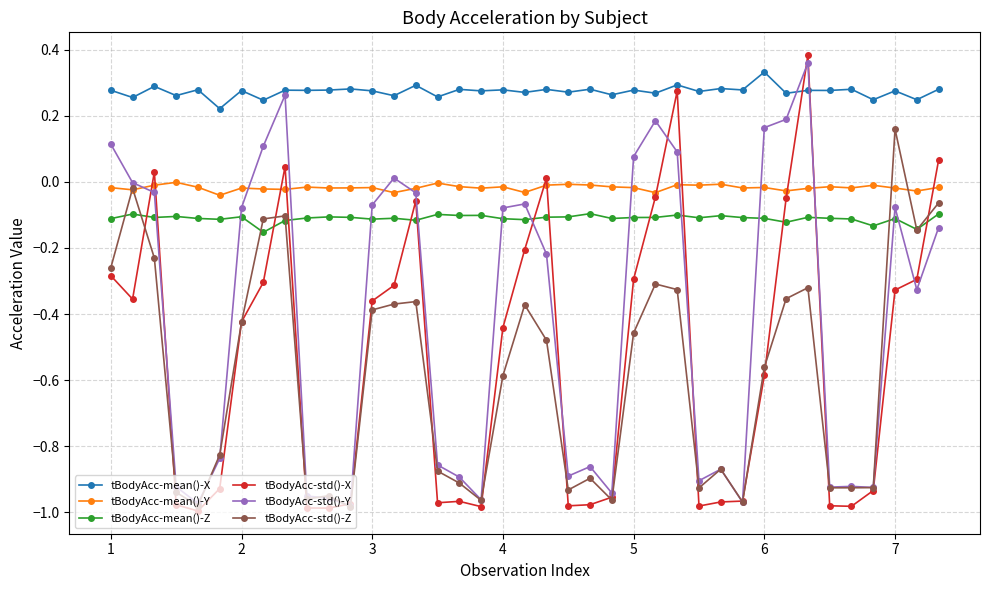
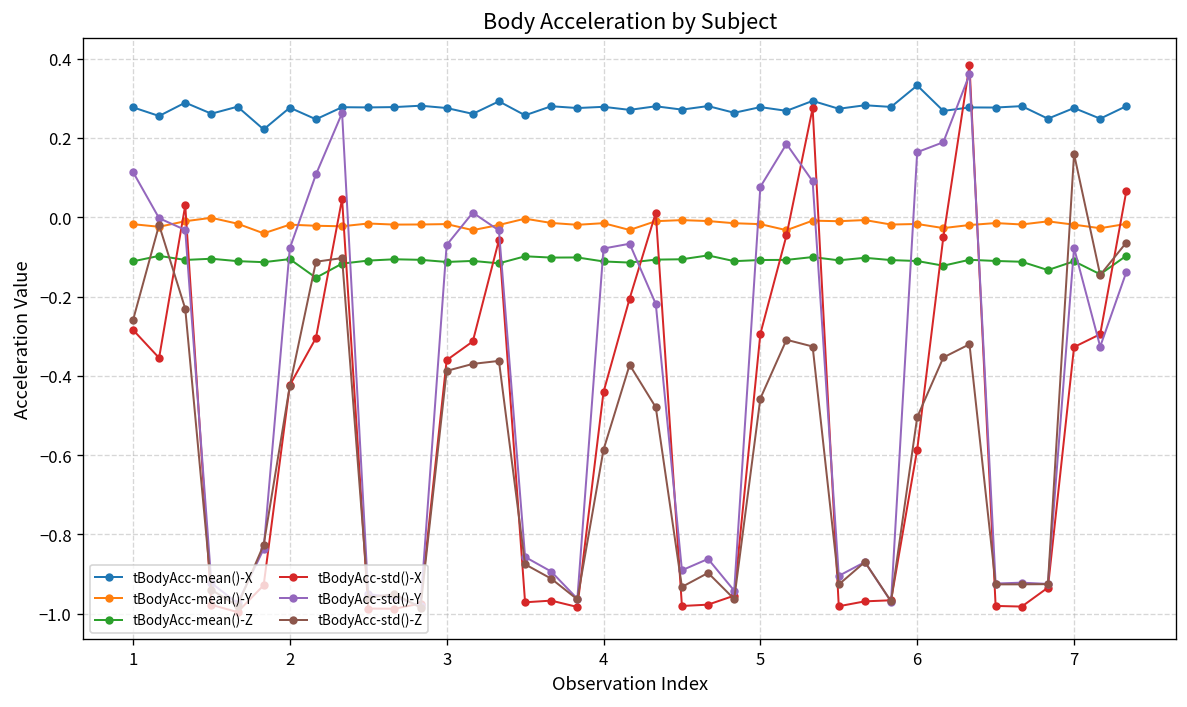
  {
    "tBodyAcc-mean()-X": {
      "6": 0.33
    },
    "tBodyAcc-mean()-Y": {
      "6": -0.02
    },
    "tBodyAcc-mean()-Z": {
      "6": -0.11
    },
    "tBodyAcc-std()-X": {
      "6": -0.59
    },
    "tBodyAcc-std()-Y": {
      "6": 0.16
    },
    "tBodyAcc-std()-Z": {
-     "6": -0.56
+     "6": -0.50
    }
  }
